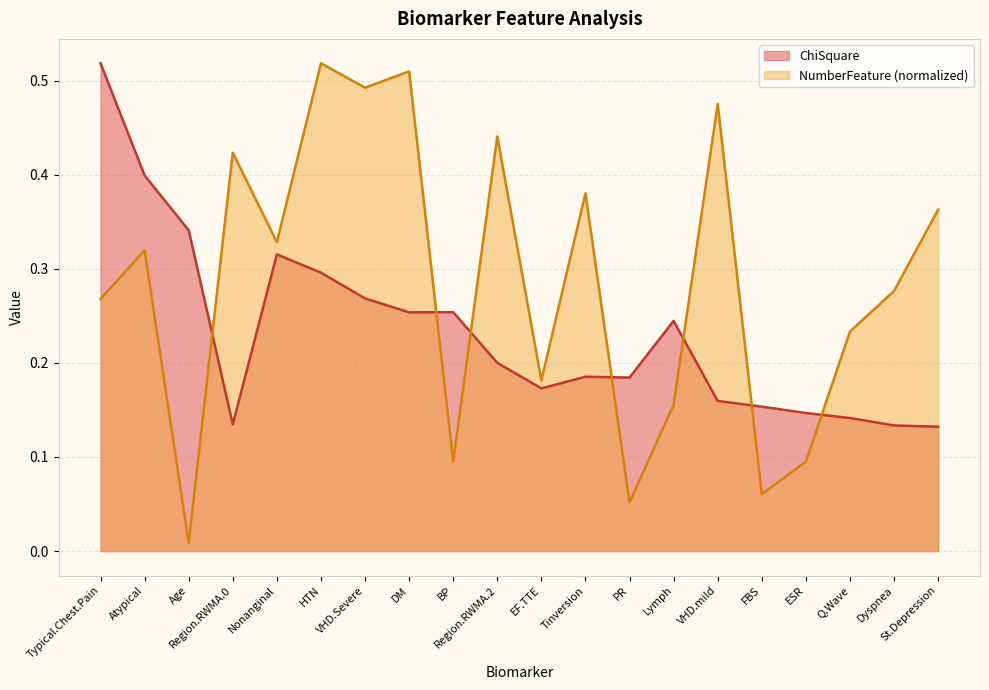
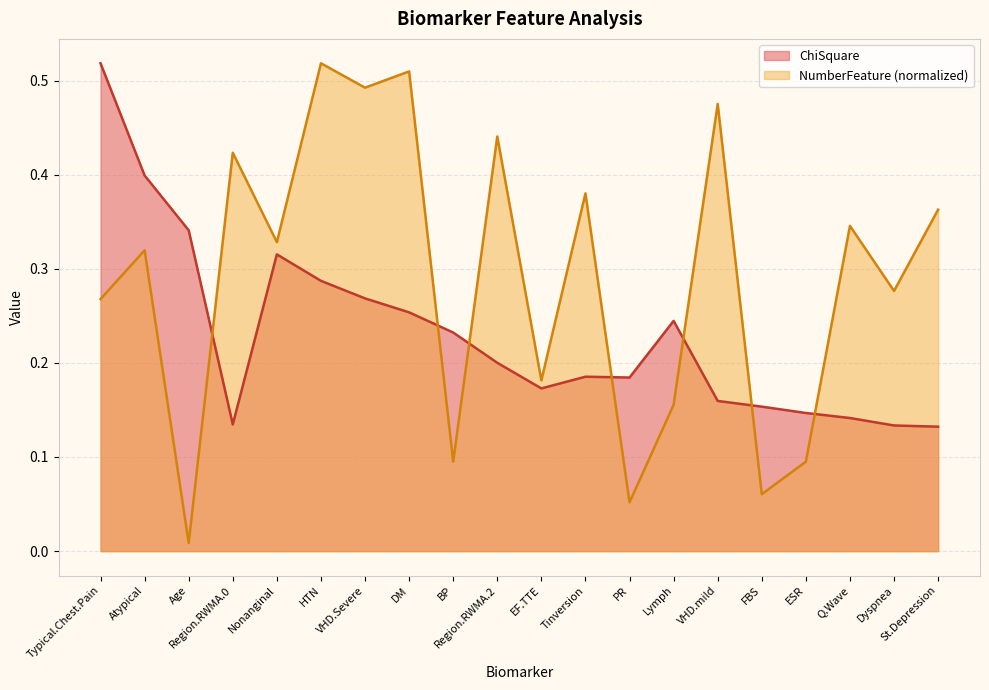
  {
    "ChiSquare": {
      "Typical.Chest.Pain": 0.52,
      "Atypical": 0.40,
      "Age": 0.34,
      "Region.RWMA.0": 0.13,
      "Nonanginal": 0.32,
-     "HTN": 0.30,
+     "HTN": 0.29,
      "VHD.Severe": 0.27,
      "DM": 0.25,
-     "BP": 0.25,
+     "BP": 0.23,
      "Region.RWMA.2": 0.20,
      "EF.TTE": 0.17,
      "Tinversion": 0.19,
      "PR": 0.18,
      "Lymph": 0.24,
      "VHD.mild": 0.16,
      "FBS": 0.15,
      "ESR": 0.15,
      "Q.Wave": 0.14,
      "Dyspnea": 0.13,
      "St.Depression": 0.13
    },
    "NumberFeature (normalized)": {
      "Typical.Chest.Pain": 0.27,
      "Atypical": 0.32,
      "Age": 0.01,
      "Region.RWMA.0": 0.42,
      "Nonanginal": 0.33,
      "HTN": 0.52,
      "VHD.Severe": 0.49,
      "DM": 0.51,
      "BP": 0.10,
      "Region.RWMA.2": 0.44,
      "EF.TTE": 0.18,
      "Tinversion": 0.38,
      "PR": 0.05,
      "Lymph": 0.16,
      "VHD.mild": 0.48,
      "FBS": 0.06,
      "ESR": 0.10,
-     "Q.Wave": 0.23,
+     "Q.Wave": 0.35,
      "Dyspnea": 0.28,
      "St.Depression": 0.36
    }
  }
